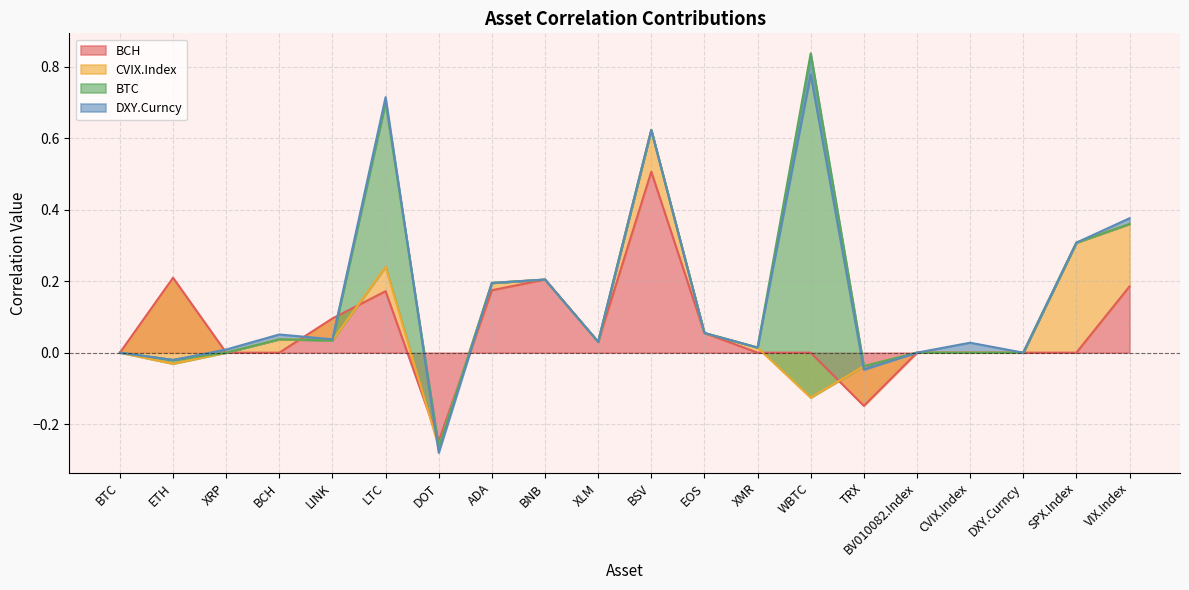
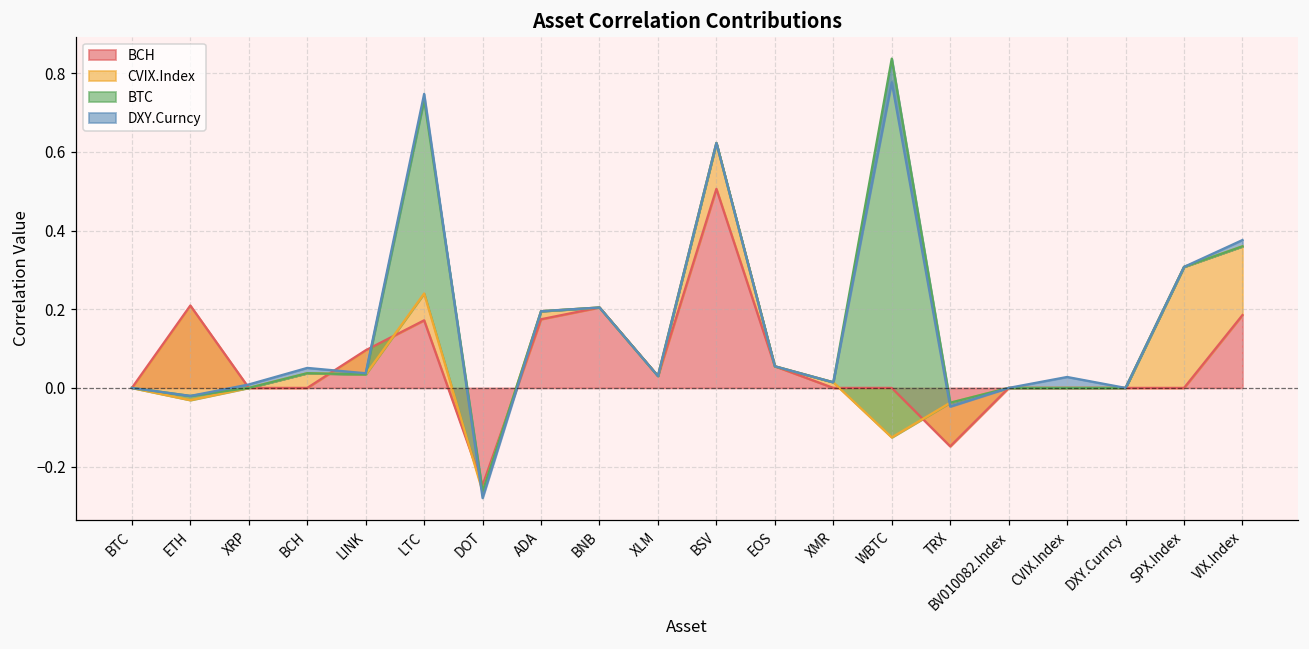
  {
    "BTC": {
-     "LTC": 0.46
+     "LTC": 0.49
    }
  }
